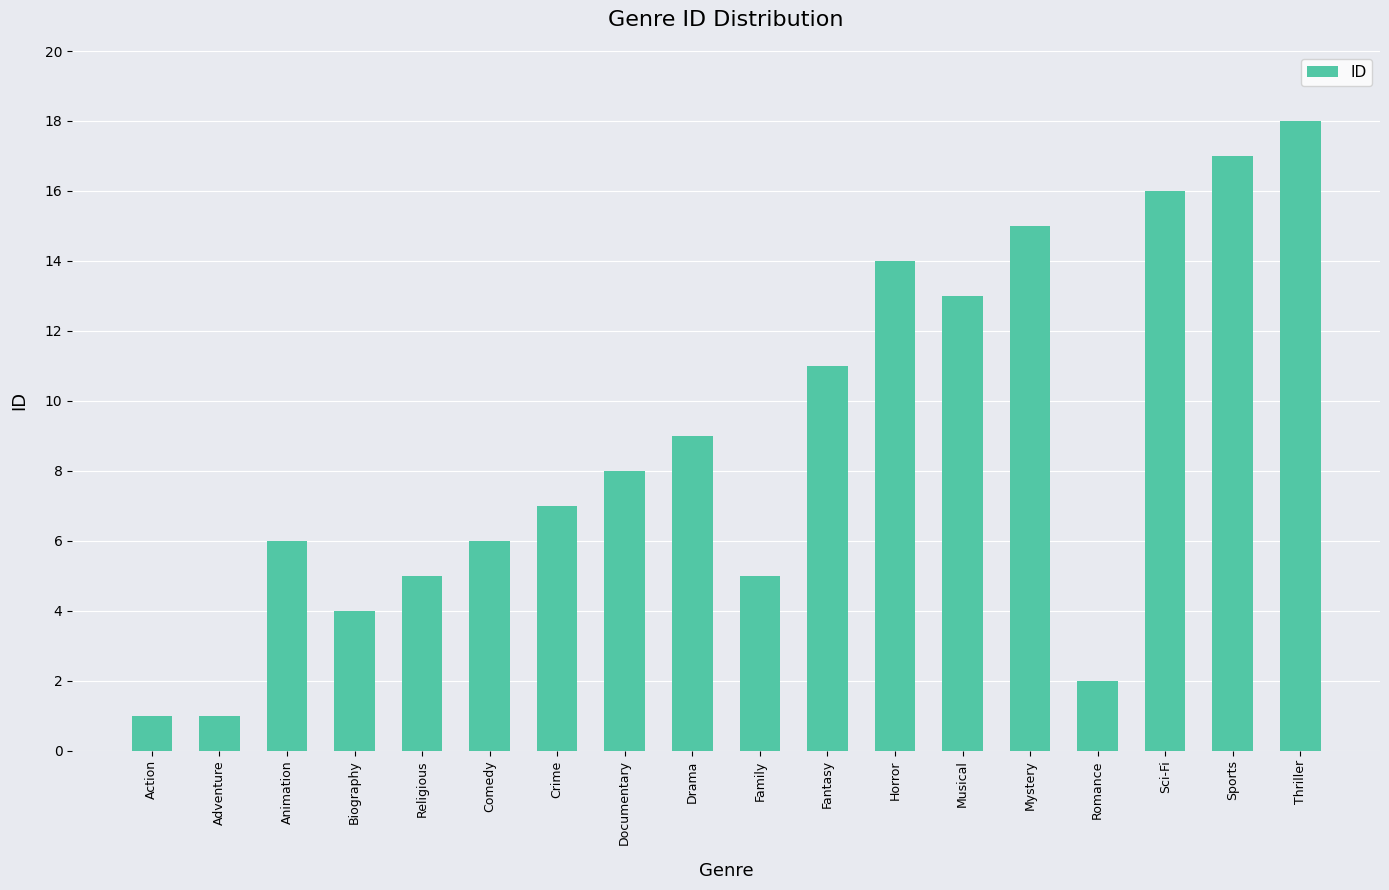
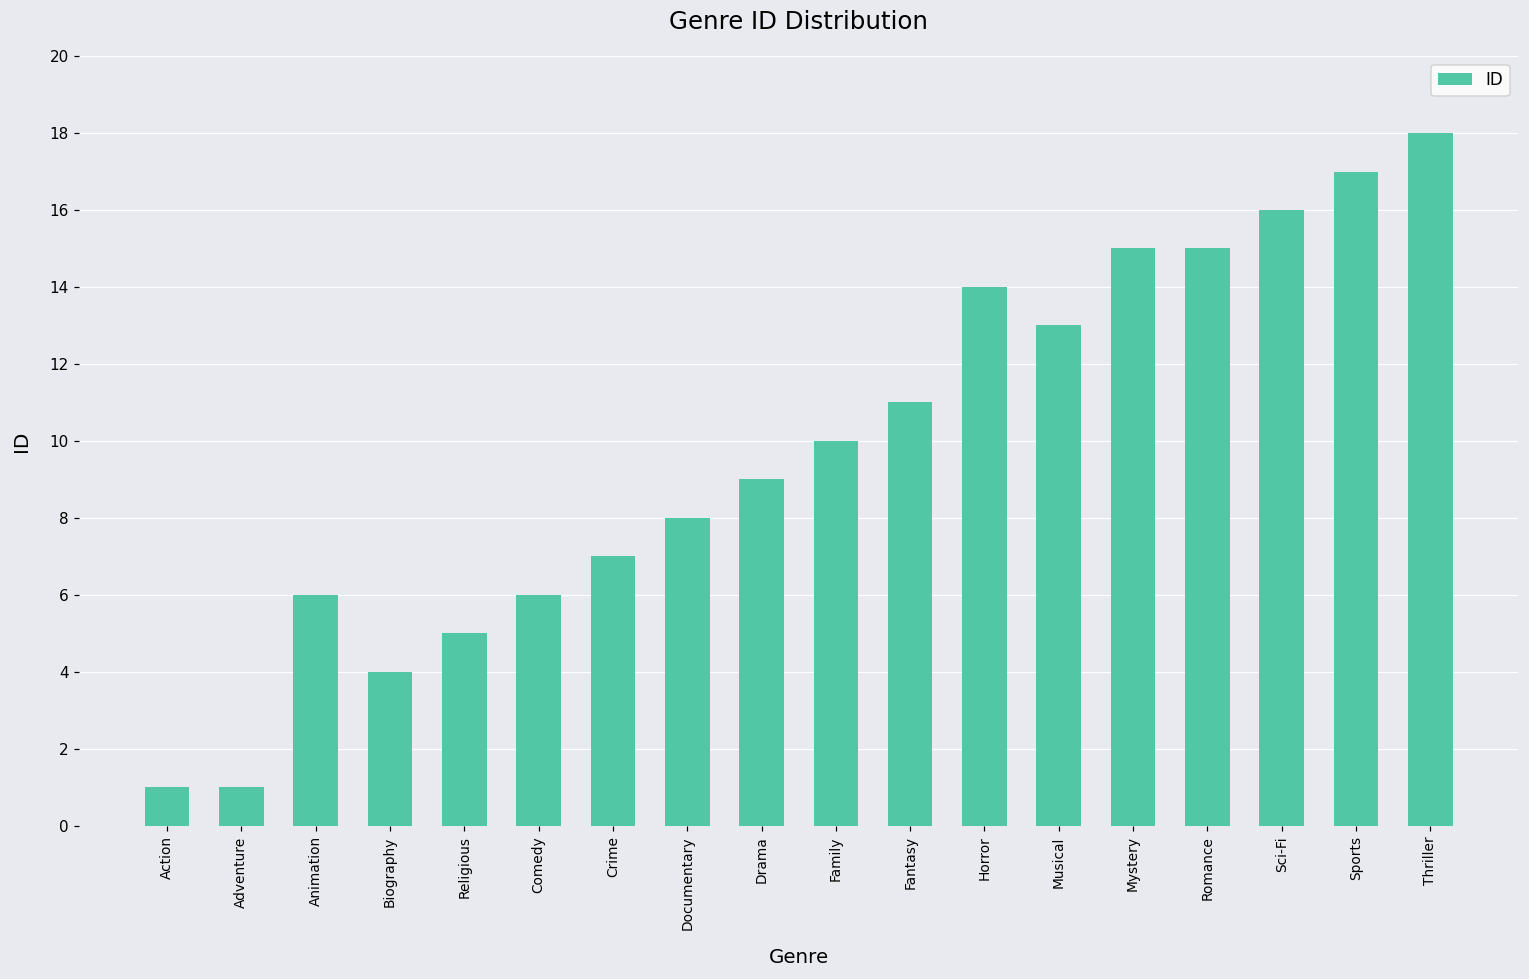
  {
    "Action": 1,
    "Adventure": 1,
    "Animation": 6,
    "Biography": 4,
    "Religious": 5,
    "Comedy": 6,
    "Crime": 7,
    "Documentary": 8,
    "Drama": 9,
-   "Family": 5,
+   "Family": 10,
    "Fantasy": 11,
    "Horror": 14,
    "Musical": 13,
    "Mystery": 15,
-   "Romance": 2,
+   "Romance": 15,
    "Sci-Fi": 16,
    "Sports": 17,
    "Thriller": 18
  }
